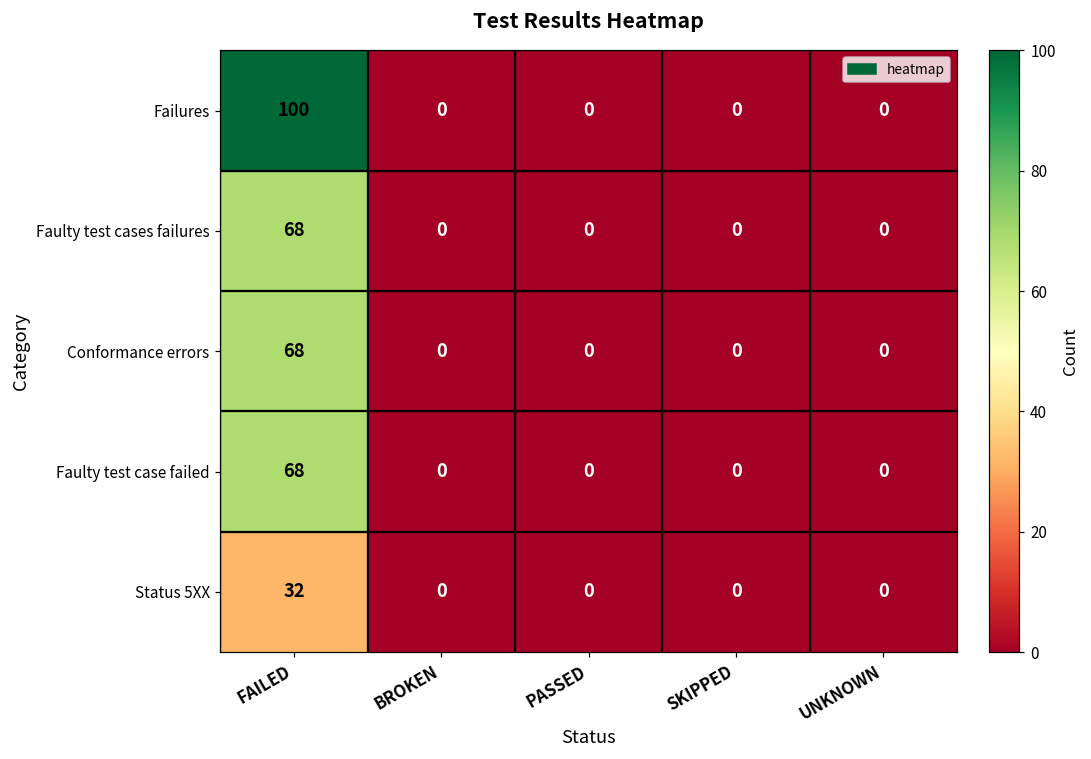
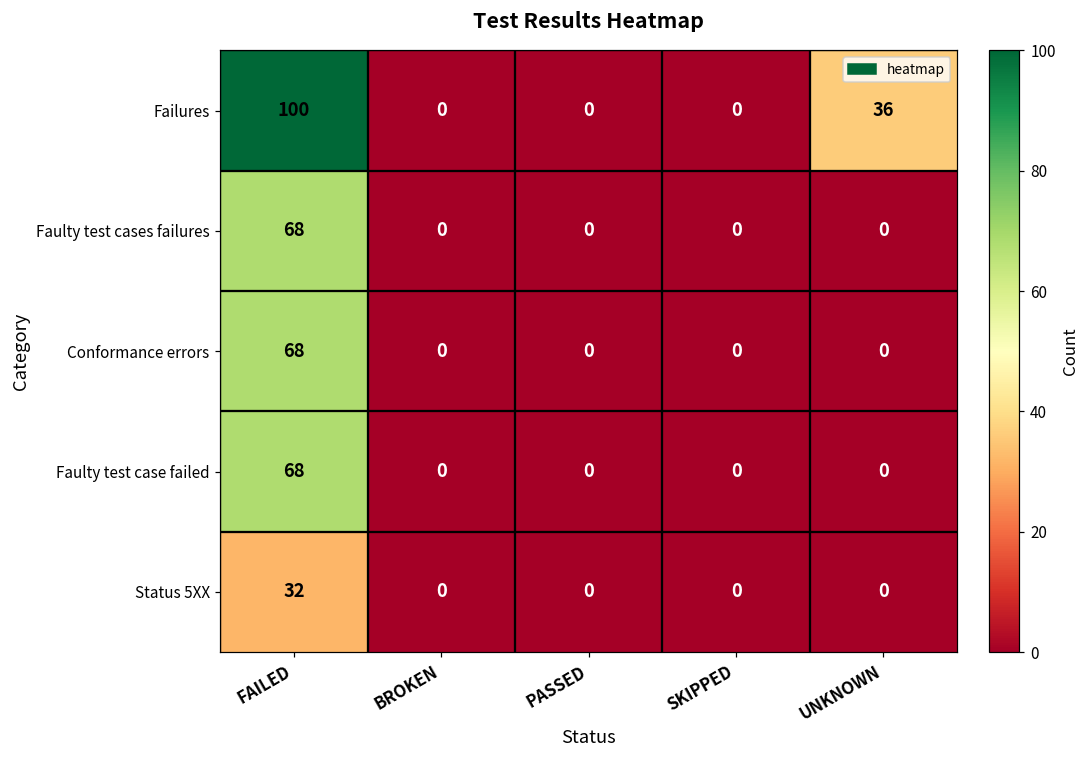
  {
    "Failures": {
      "FAILED": 100,
      "BROKEN": 0,
      "PASSED": 0,
      "SKIPPED": 0,
-     "UNKNOWN": 0
+     "UNKNOWN": 36
    },
    "Faulty test cases failures": {
      "FAILED": 68,
      "BROKEN": 0,
      "PASSED": 0,
      "SKIPPED": 0,
      "UNKNOWN": 0
    },
    "Conformance errors": {
      "FAILED": 68,
      "BROKEN": 0,
      "PASSED": 0,
      "SKIPPED": 0,
      "UNKNOWN": 0
    },
    "Faulty test case failed": {
      "FAILED": 68,
      "BROKEN": 0,
      "PASSED": 0,
      "SKIPPED": 0,
      "UNKNOWN": 0
    },
    "Status 5XX": {
      "FAILED": 32,
      "BROKEN": 0,
      "PASSED": 0,
      "SKIPPED": 0,
      "UNKNOWN": 0
    }
  }
